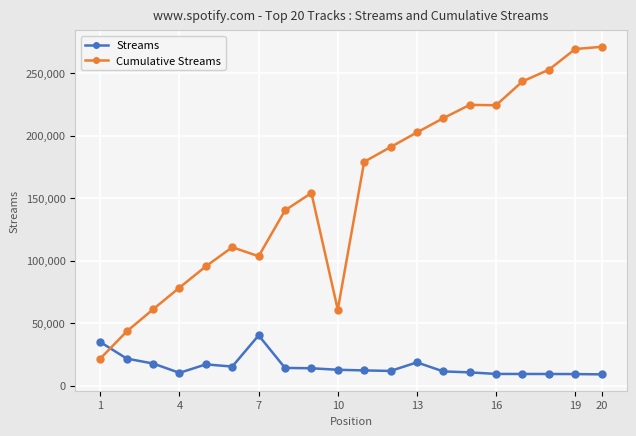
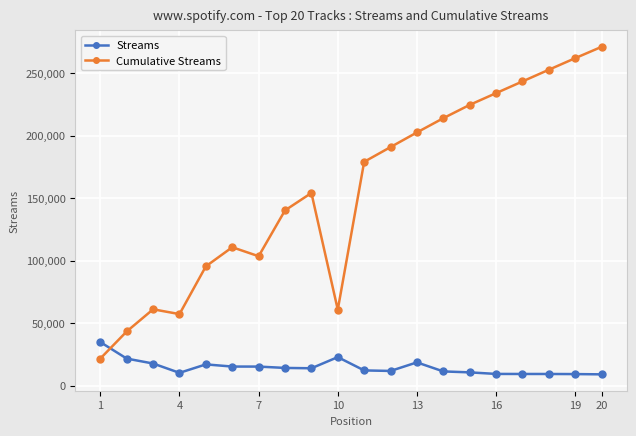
  {
    "Streams": {
      "1": "35,000",
      "4": "10,000",
-     "7": "40,000",
-     "10": "13,000",
+     "7": "15,000",
+     "10": "23,000",
      "13": "19,000",
      "16": "9,000",
      "19": "9,000",
      "20": "9,000"
    },
    "Cumulative Streams": {
      "1": "22,000",
-     "4": "78,000",
+     "4": "57,000",
      "7": "103,000",
      "10": "61,000",
      "13": "202,000",
-     "16": "224,000",
-     "19": "269,000",
+     "16": "234,000",
+     "19": "262,000",
      "20": "271,000"
    }
  }
